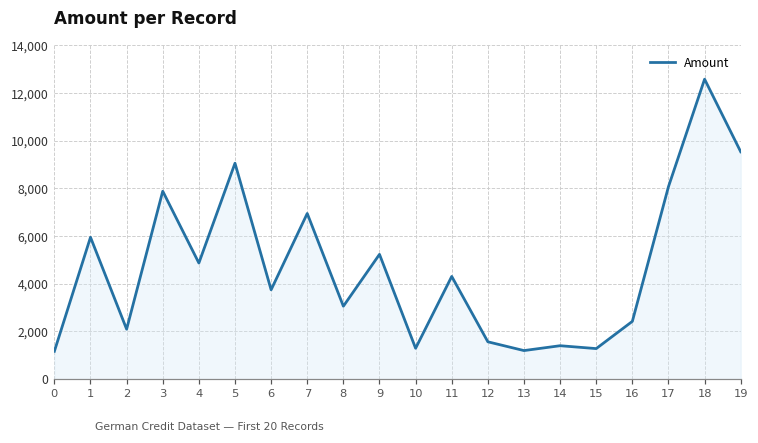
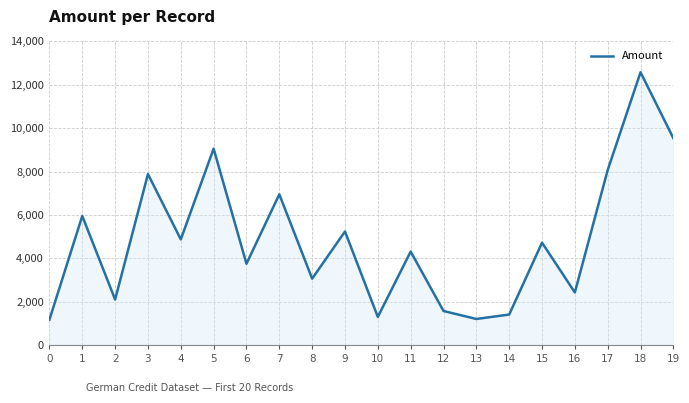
  {
    "0": "1,200",
    "1": "6,000",
    "2": "2,100",
    "3": "7,900",
    "4": "4,900",
    "5": "9,100",
    "6": "3,700",
    "7": "6,900",
    "8": "3,100",
    "9": "5,200",
    "10": "1,300",
    "11": "4,300",
    "12": "1,600",
    "13": "1,200",
    "14": "1,400",
-   "15": "1,300",
+   "15": "4,700",
    "16": "2,400",
    "17": "8,100",
    "18": "12,600",
    "19": "9,500"
  }
